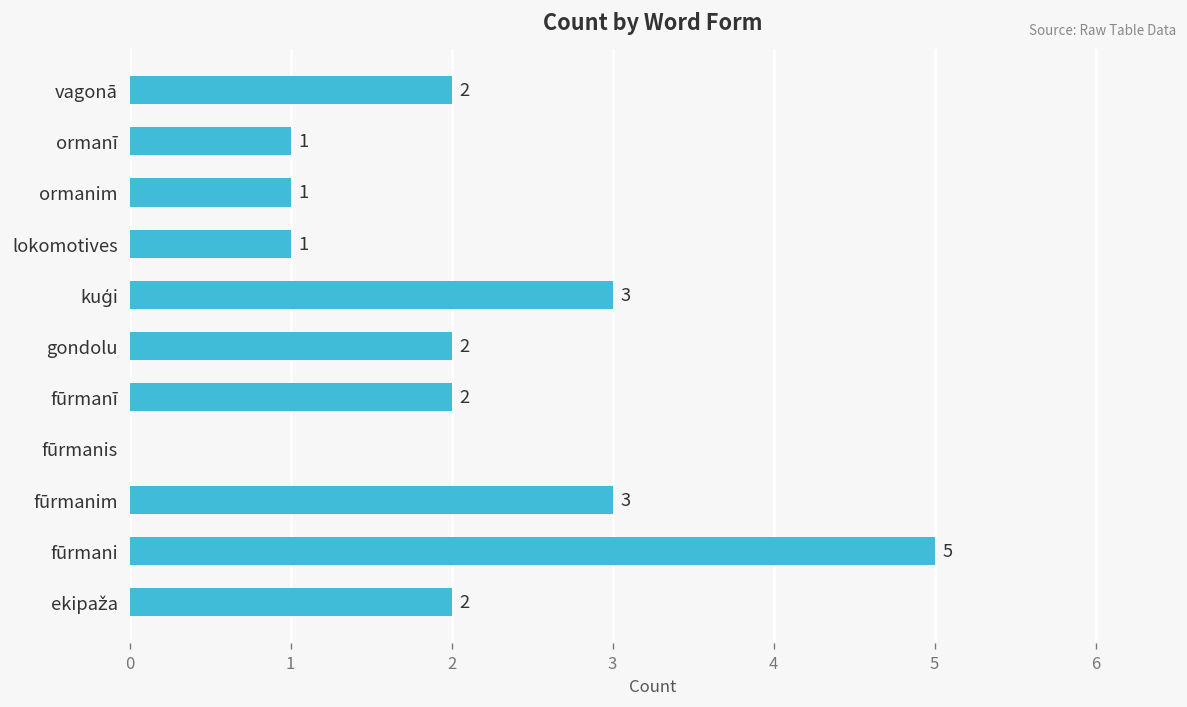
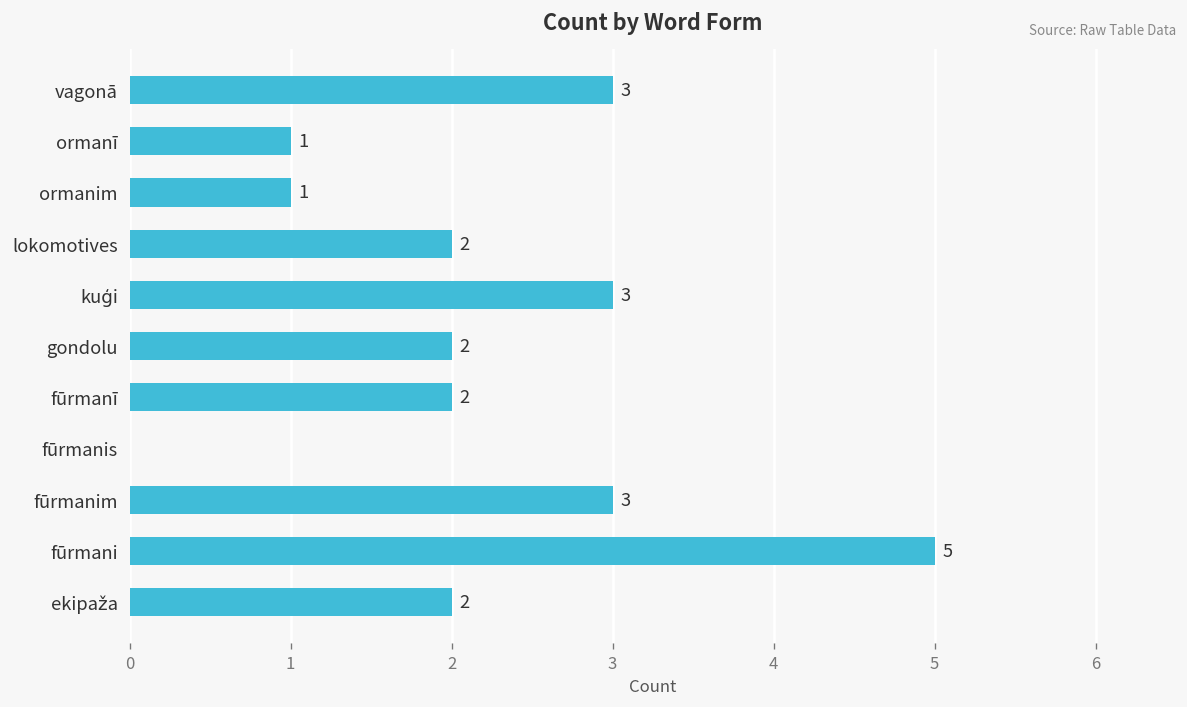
  {
-   "vagonā": 2,
+   "vagonā": 3,
    "ormanī": 1,
    "ormanim": 1,
-   "lokomotives": 1,
+   "lokomotives": 2,
    "kuģi": 3,
    "gondolu": 2,
    "fūrmanī": 2,
    "fūrmanim": 3,
    "fūrmani": 5,
    "ekipaža": 2
  }
